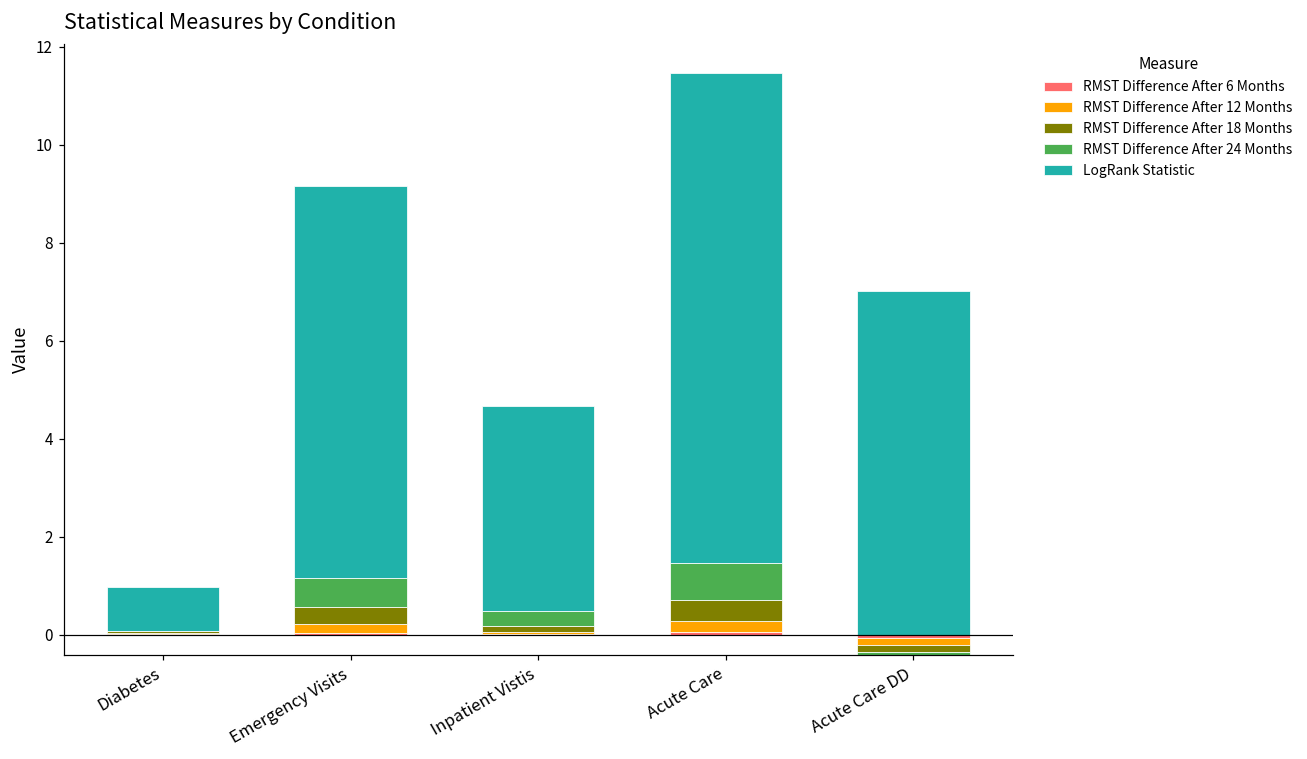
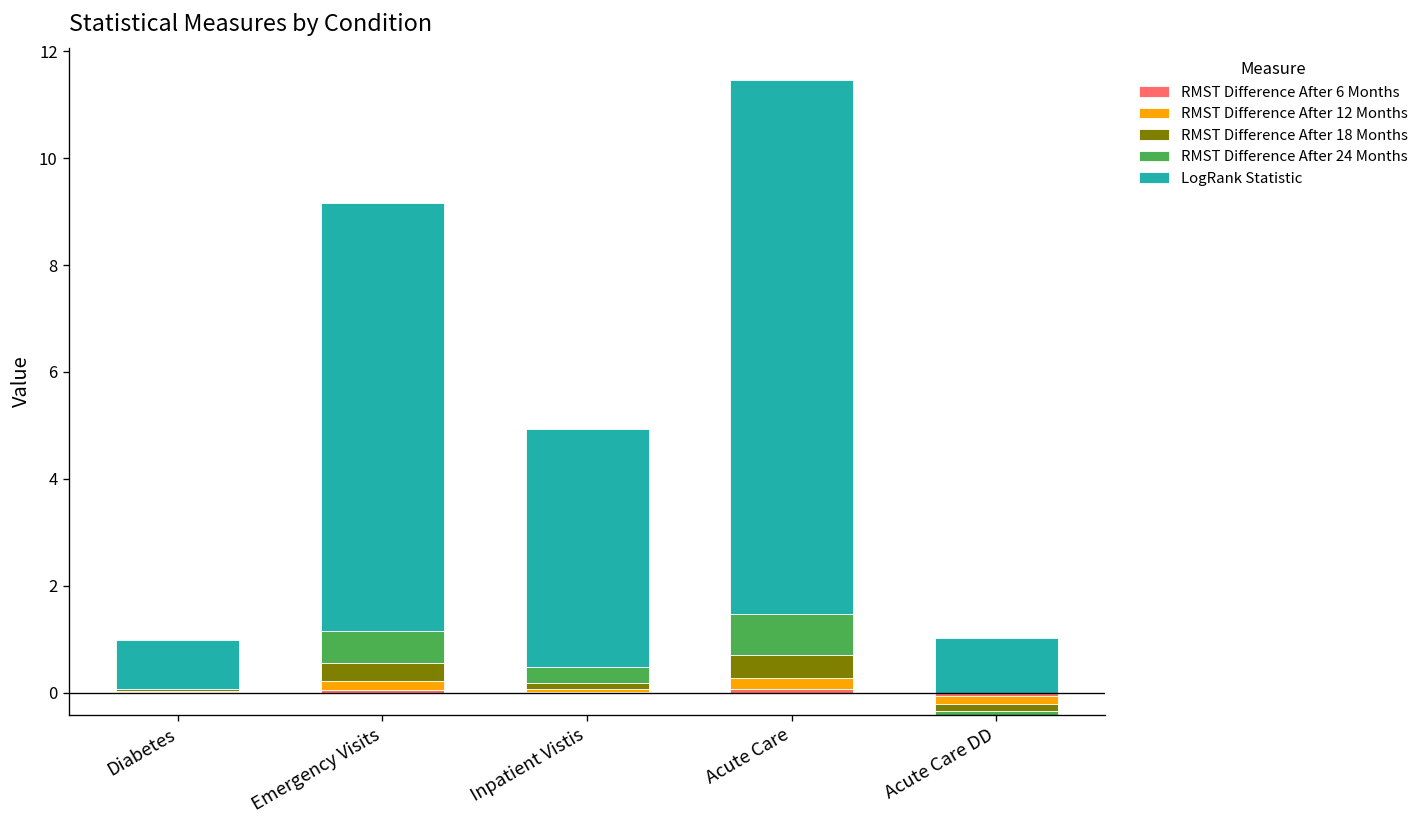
  {
    "LogRank Statistic": {
      "Diabetes": 0.9,
      "Emergency Visits": 8.0,
-     "Inpatient Vistis": 4.2,
+     "Inpatient Vistis": 4.4,
      "Acute Care": 10.0,
-     "Acute Care DD": 7.0
+     "Acute Care DD": 1.0
    }
  }
